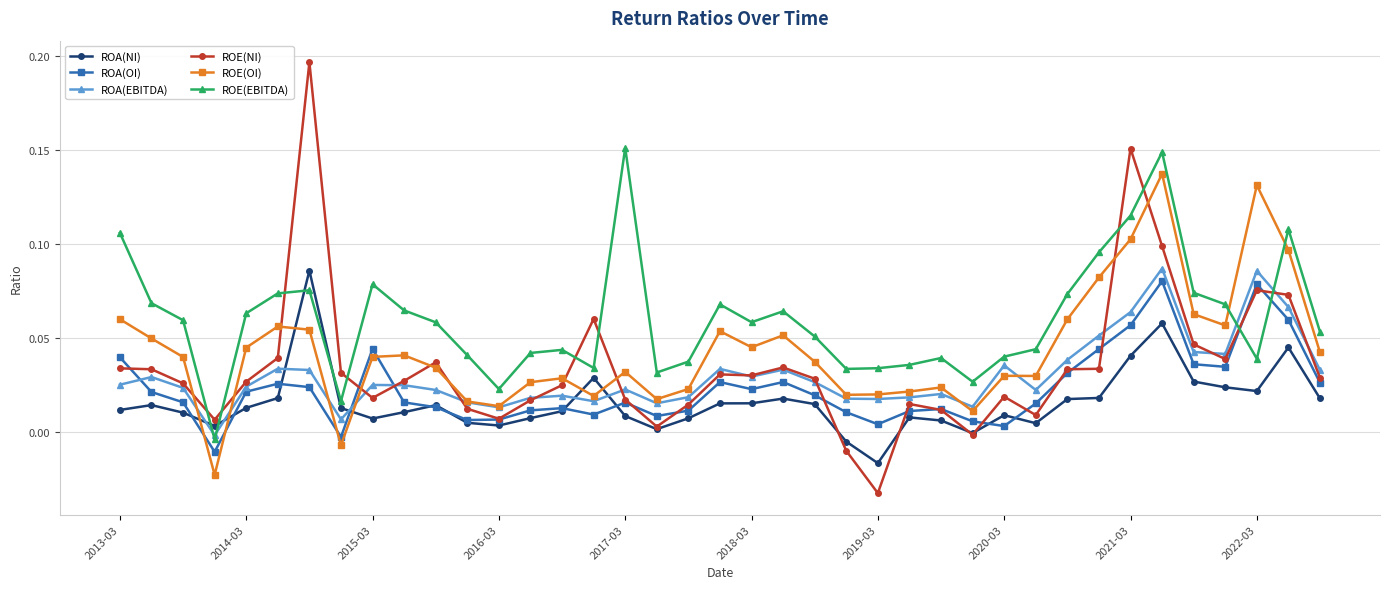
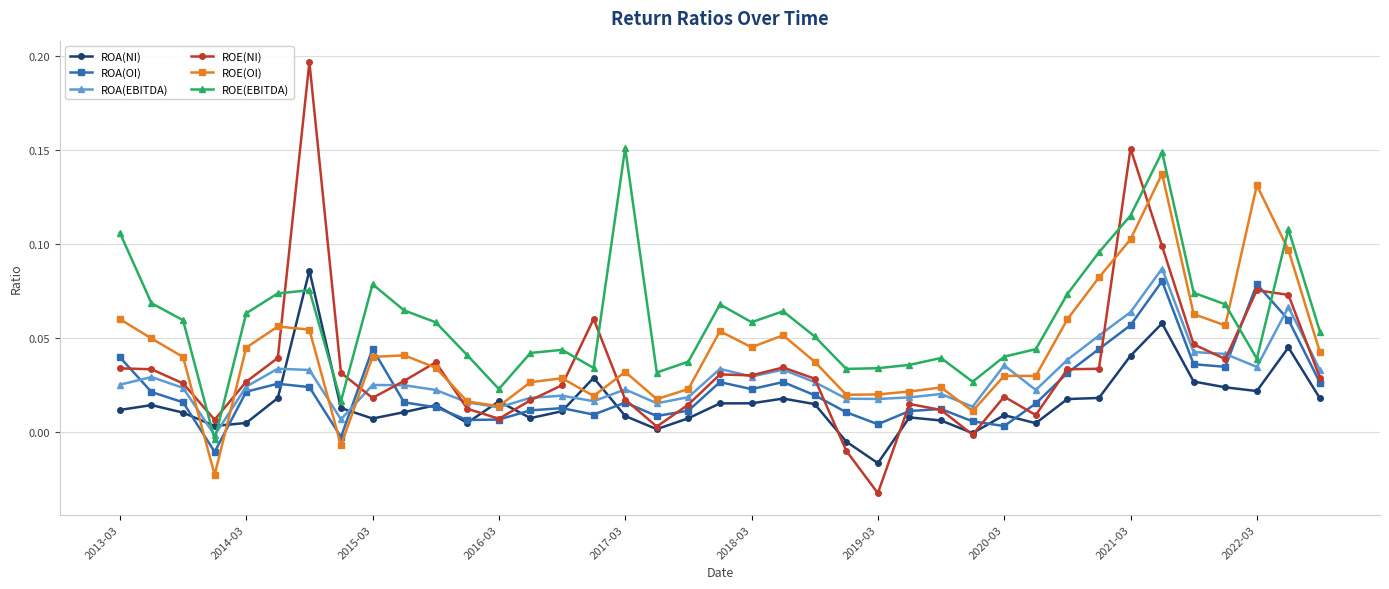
  {
    "ROA(NI)": {
      "2013-03": 0.012,
-     "2014-03": 0.013,
+     "2014-03": 0.005,
      "2015-03": 0.007,
-     "2016-03": 0.003,
+     "2016-03": 0.016,
      "2017-03": 0.008,
      "2018-03": 0.015,
      "2019-03": -0.017,
      "2020-03": 0.009,
      "2021-03": 0.040,
      "2022-03": 0.022
    },
    "ROA(OI)": {
      "2013-03": 0.040,
      "2014-03": 0.021,
      "2015-03": 0.044,
      "2017-03": 0.015,
      "2018-03": 0.023,
      "2019-03": 0.004,
      "2020-03": 0.003,
      "2021-03": 0.057,
      "2022-03": 0.079
    },
    "ROA(EBITDA)": {
      "2013-03": 0.025,
      "2014-03": 0.024,
      "2015-03": 0.025,
      "2017-03": 0.022,
      "2019-03": 0.017,
      "2020-03": 0.035,
      "2021-03": 0.064,
-     "2022-03": 0.086
+     "2022-03": 0.034
    },
    "ROE(NI)": {
      "2013-03": 0.034,
      "2014-03": 0.027,
      "2015-03": 0.018,
      "2017-03": 0.017,
      "2019-03": -0.033,
      "2020-03": 0.019,
      "2021-03": 0.151,
      "2022-03": 0.075
    },
    "ROE(OI)": {
      "2013-03": 0.060,
      "2014-03": 0.045,
      "2015-03": 0.040,
      "2017-03": 0.032,
      "2018-03": 0.045,
      "2019-03": 0.020,
      "2020-03": 0.030,
      "2021-03": 0.102,
      "2022-03": 0.131
    },
    "ROE(EBITDA)": {
      "2013-03": 0.106,
      "2014-03": 0.063,
      "2015-03": 0.079,
      "2016-03": 0.023,
      "2017-03": 0.151,
      "2018-03": 0.058,
      "2019-03": 0.034,
      "2020-03": 0.040,
      "2021-03": 0.115,
      "2022-03": 0.039
    }
  }
